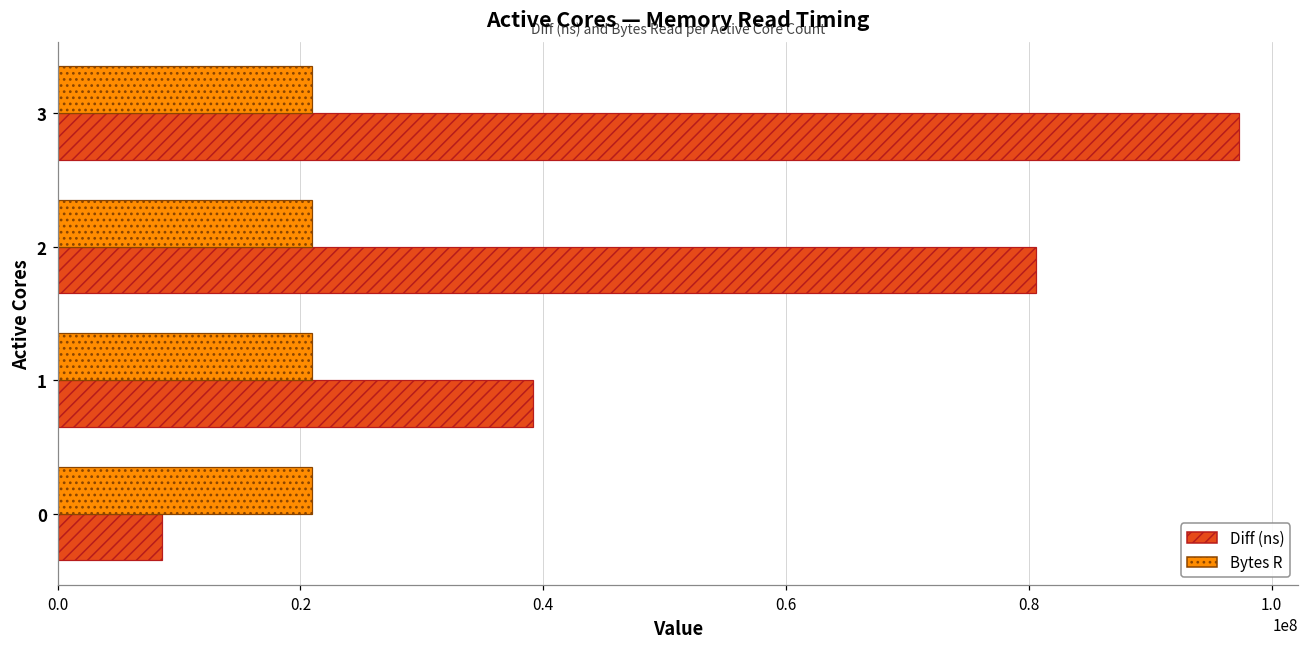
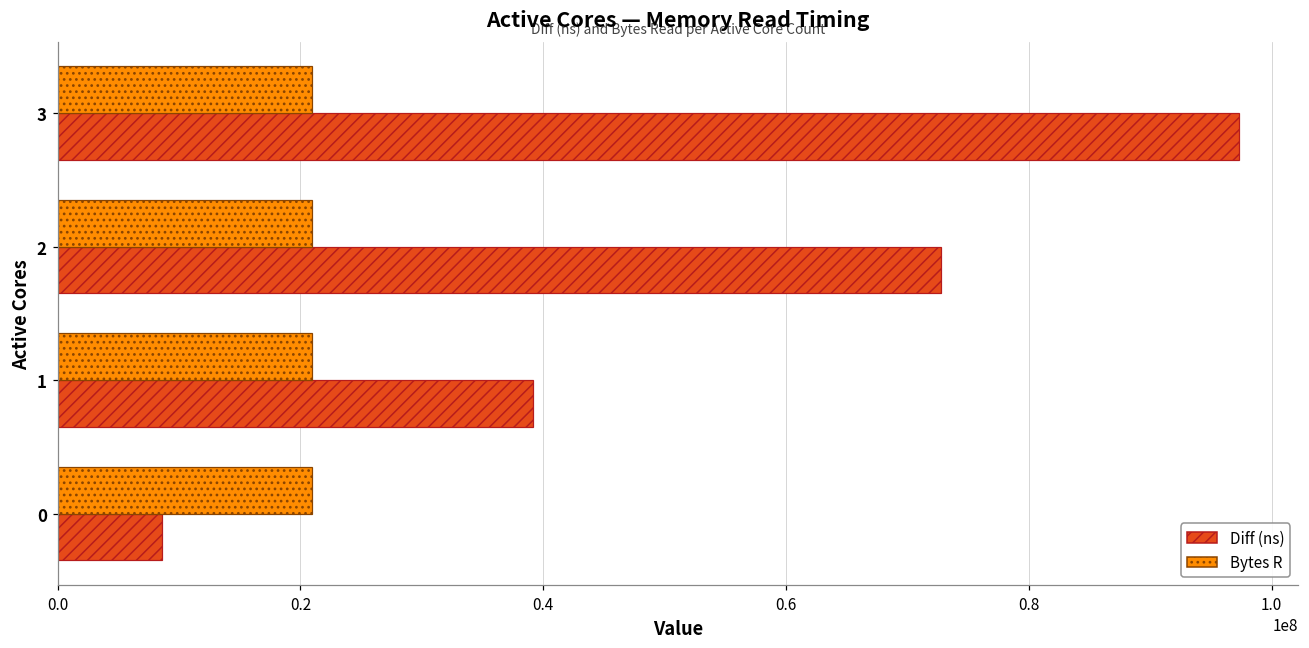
  {
    "Diff (ns)": {
      "3": 97300000,
-     "2": 80600000,
+     "2": 72800000,
      "1": 39100000,
      "0": 8600000
    },
    "Bytes R": {
      "3": 21000000,
      "2": 21000000,
      "1": 21000000,
      "0": 21000000
    }
  }
